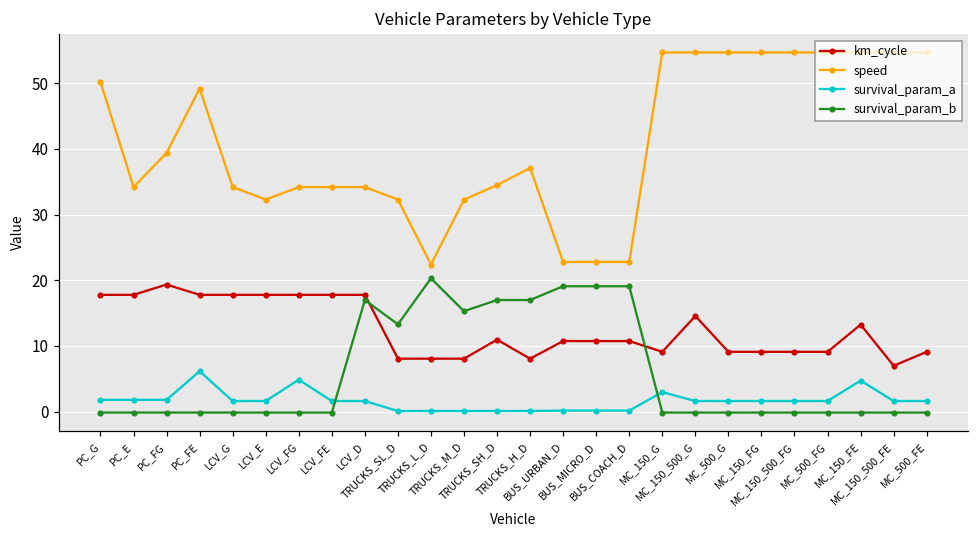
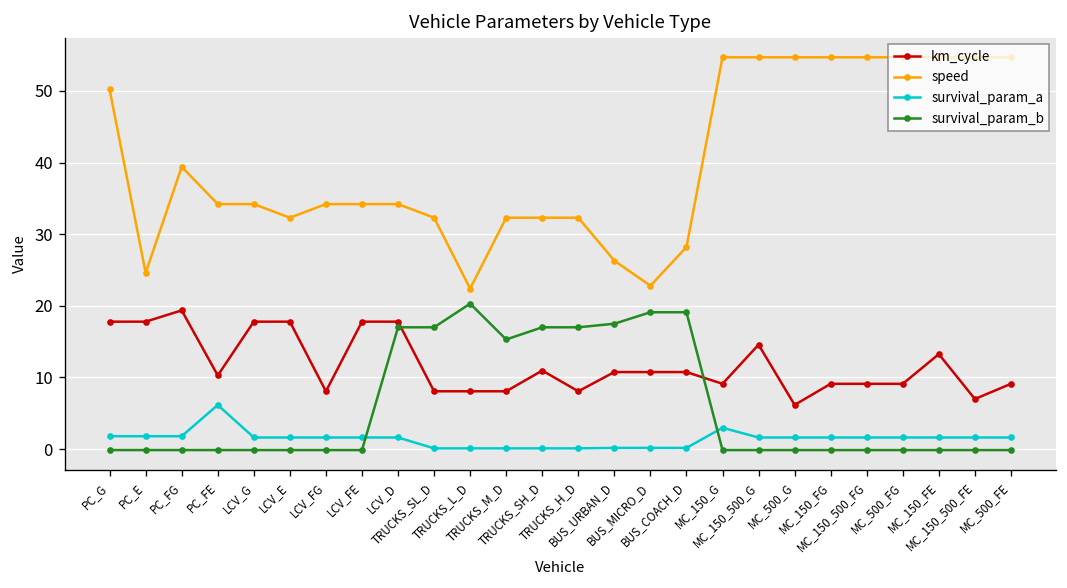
  {
    "km_cycle": {
      "PC_G": 18,
      "PC_E": 18,
      "PC_FG": 19,
-     "PC_FE": 18,
+     "PC_FE": 10,
      "LCV_G": 18,
      "LCV_E": 18,
-     "LCV_FG": 18,
+     "LCV_FG": 8,
      "LCV_FE": 18,
      "LCV_D": 18,
      "TRUCKS_SL_D": 8,
      "TRUCKS_L_D": 8,
      "TRUCKS_M_D": 8,
      "TRUCKS_SH_D": 11,
      "TRUCKS_H_D": 8,
      "BUS_URBAN_D": 11,
      "BUS_MICRO_D": 11,
      "BUS_COACH_D": 11,
      "MC_150_G": 9,
      "MC_150_500_G": 15,
-     "MC_500_G": 9,
+     "MC_500_G": 6,
      "MC_150_FG": 9,
      "MC_150_500_FG": 9,
      "MC_500_FG": 9,
      "MC_150_FE": 13,
      "MC_150_500_FE": 7,
      "MC_500_FE": 9
    },
    "speed": {
      "PC_G": 50,
-     "PC_E": 34,
+     "PC_E": 25,
      "PC_FG": 39,
-     "PC_FE": 49,
+     "PC_FE": 34,
      "LCV_G": 34,
      "LCV_E": 32,
      "LCV_FG": 34,
      "LCV_FE": 34,
      "LCV_D": 34,
      "TRUCKS_SL_D": 32,
      "TRUCKS_L_D": 22,
      "TRUCKS_M_D": 32,
-     "TRUCKS_SH_D": 35,
-     "TRUCKS_H_D": 37,
-     "BUS_URBAN_D": 23,
+     "TRUCKS_SH_D": 32,
+     "TRUCKS_H_D": 32,
+     "BUS_URBAN_D": 26,
      "BUS_MICRO_D": 23,
-     "BUS_COACH_D": 23,
+     "BUS_COACH_D": 28,
      "MC_150_G": 55,
      "MC_150_500_G": 55,
      "MC_500_G": 55,
      "MC_150_FG": 55,
      "MC_150_500_FG": 55
    },
    "survival_param_a": {
      "PC_G": 2,
      "PC_E": 2,
      "PC_FG": 2,
      "PC_FE": 6,
      "LCV_G": 2,
      "LCV_E": 2,
-     "LCV_FG": 5,
+     "LCV_FG": 2,
      "LCV_FE": 2,
      "LCV_D": 2,
      "TRUCKS_SL_D": 0,
      "TRUCKS_L_D": 0,
      "TRUCKS_M_D": 0,
      "TRUCKS_SH_D": 0,
      "TRUCKS_H_D": 0,
      "BUS_URBAN_D": 0,
      "BUS_MICRO_D": 0,
      "BUS_COACH_D": 0,
      "MC_150_G": 3,
      "MC_150_500_G": 2,
      "MC_500_G": 2,
      "MC_150_FG": 2,
      "MC_150_500_FG": 2,
      "MC_500_FG": 2,
-     "MC_150_FE": 5,
+     "MC_150_FE": 2,
      "MC_150_500_FE": 2,
      "MC_500_FE": 2
    },
    "survival_param_b": {
      "PC_G": 0,
      "PC_E": 0,
      "PC_FG": 0,
      "PC_FE": 0,
      "LCV_G": 0,
      "LCV_E": 0,
      "LCV_FG": 0,
      "LCV_FE": 0,
      "LCV_D": 17,
-     "TRUCKS_SL_D": 13,
+     "TRUCKS_SL_D": 17,
      "TRUCKS_L_D": 20,
      "TRUCKS_M_D": 15,
      "TRUCKS_SH_D": 17,
      "TRUCKS_H_D": 17,
-     "BUS_URBAN_D": 19,
+     "BUS_URBAN_D": 18,
      "BUS_MICRO_D": 19,
      "BUS_COACH_D": 19,
      "MC_150_G": 0,
      "MC_150_500_G": 0,
      "MC_500_G": 0,
      "MC_150_FG": 0,
      "MC_150_500_FG": 0,
      "MC_500_FG": 0,
      "MC_150_FE": 0,
      "MC_150_500_FE": 0,
      "MC_500_FE": 0
    }
  }
